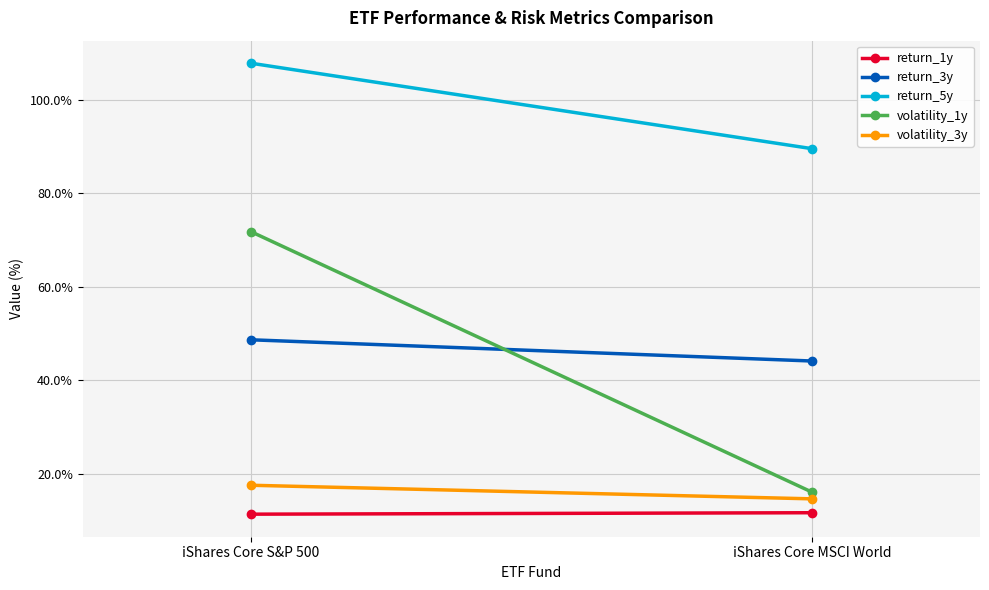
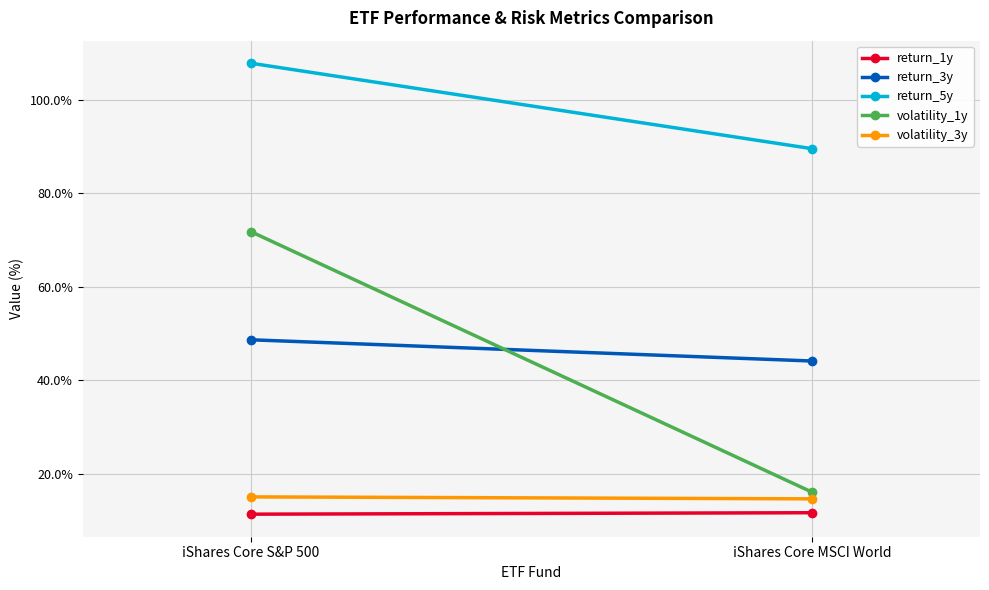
  {
    "return_1y": {
      "iShares Core S&P 500": "11%",
      "iShares Core MSCI World": "12%"
    },
    "return_3y": {
      "iShares Core S&P 500": "49%",
      "iShares Core MSCI World": "44%"
    },
    "return_5y": {
      "iShares Core S&P 500": "108%",
      "iShares Core MSCI World": "90%"
    },
    "volatility_1y": {
      "iShares Core S&P 500": "72%",
      "iShares Core MSCI World": "16%"
    },
    "volatility_3y": {
-     "iShares Core S&P 500": "18%",
+     "iShares Core S&P 500": "15%",
      "iShares Core MSCI World": "15%"
    }
  }
